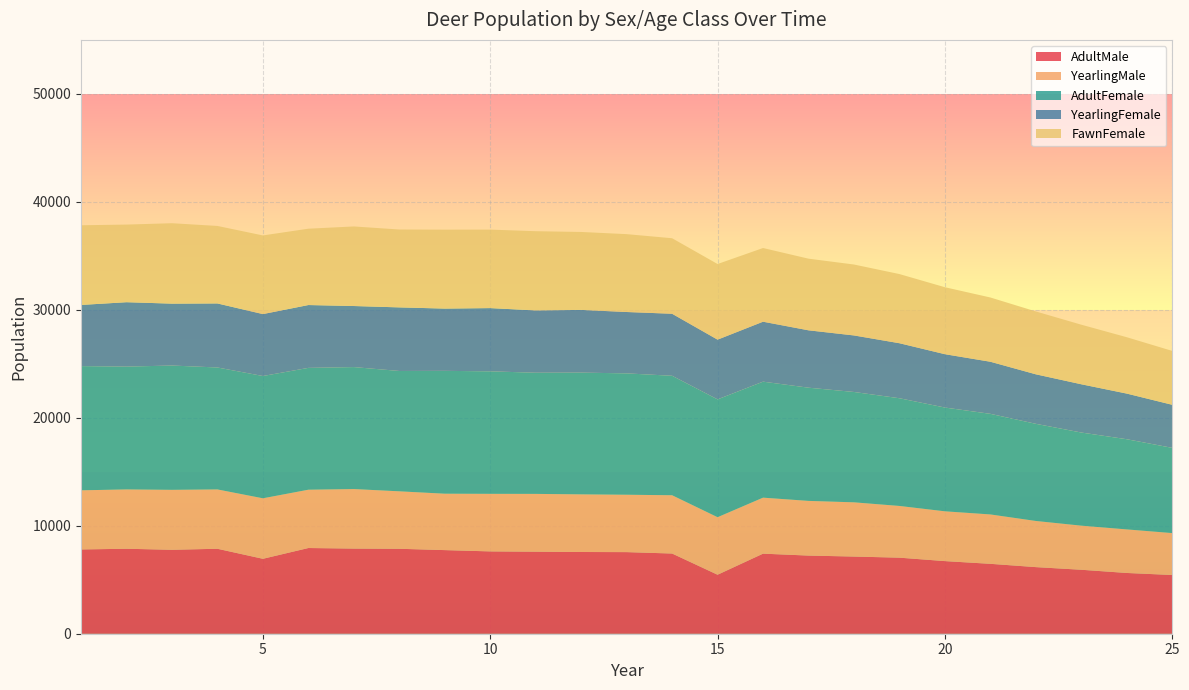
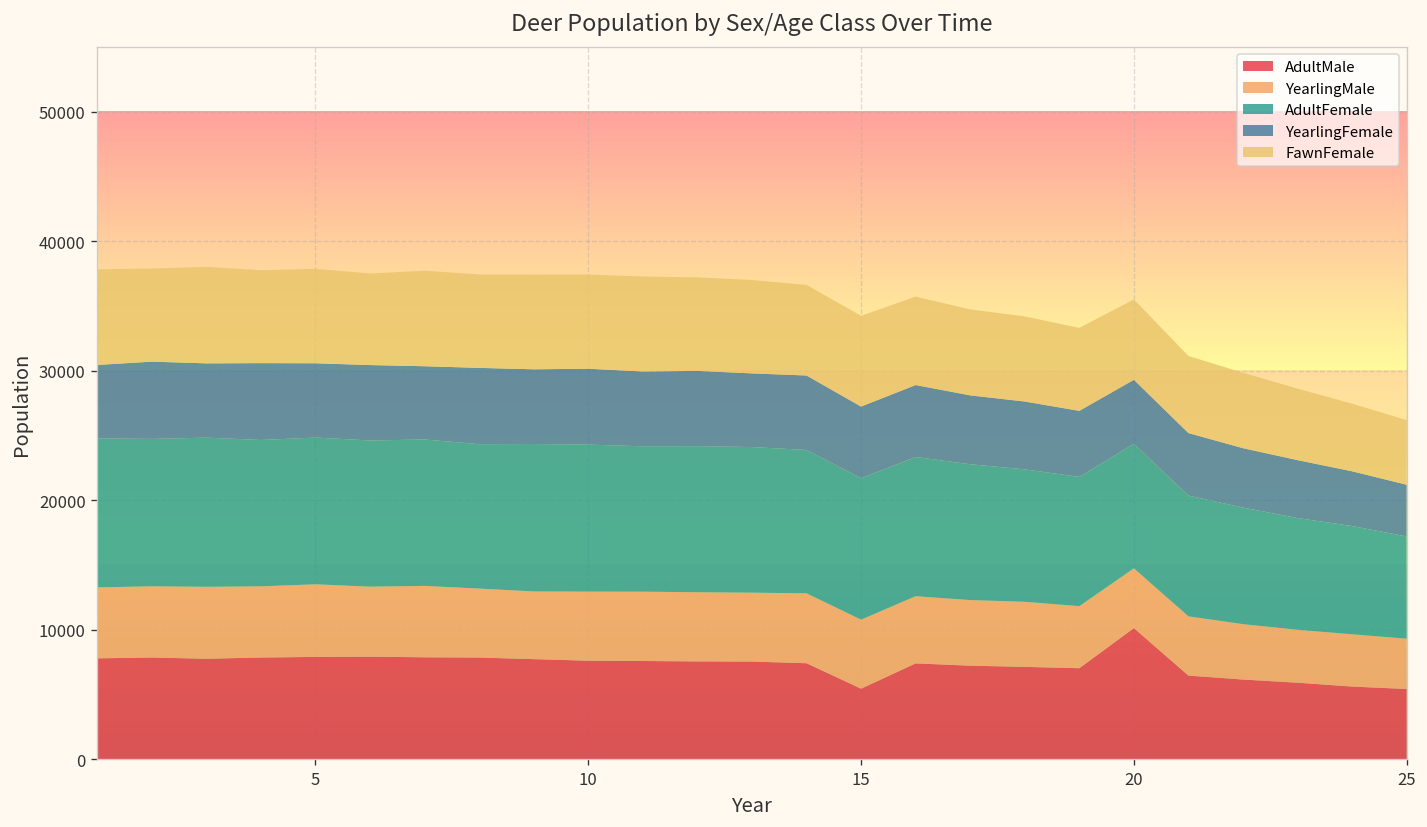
  {
    "AdultMale": {
-     "5": 6900,
+     "5": 7900,
      "10": 7600,
      "15": 5500,
-     "20": 6700,
+     "20": 10100,
      "25": 5400
    }
  }
